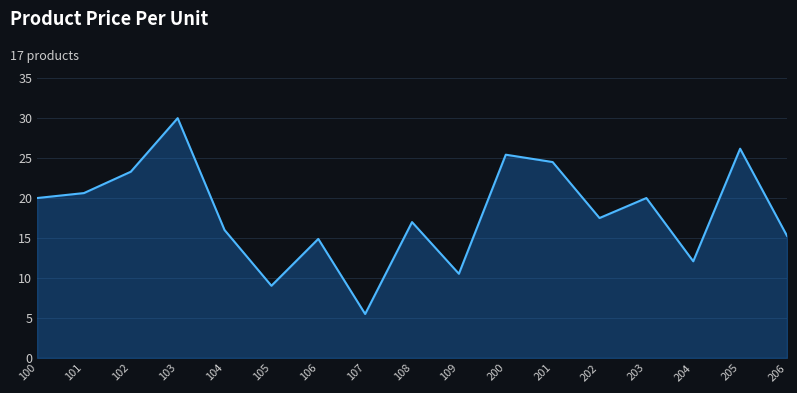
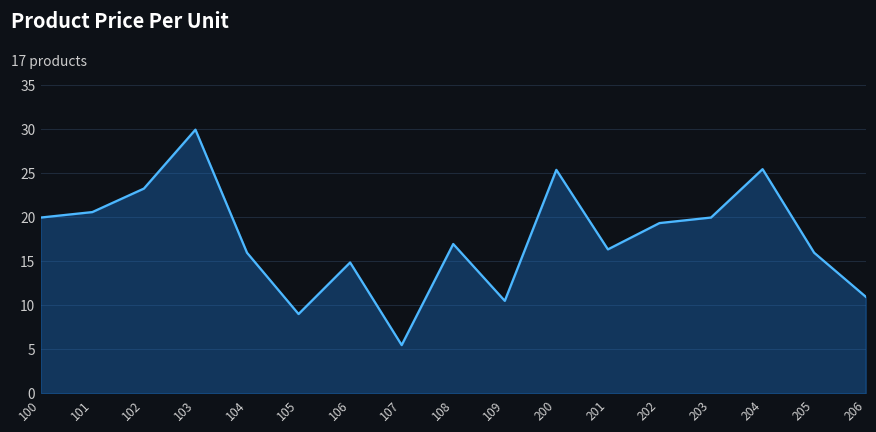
  {
    "100": 20,
    "101": 21,
    "102": 23,
    "103": 30,
    "104": 16,
    "105": 9,
    "106": 15,
    "107": 5,
    "108": 17,
    "109": 11,
    "200": 25,
-   "201": 24,
-   "202": 17,
+   "201": 16,
+   "202": 19,
    "203": 20,
-   "204": 12,
-   "205": 26,
-   "206": 15
+   "204": 25,
+   "205": 16,
+   "206": 11
  }
